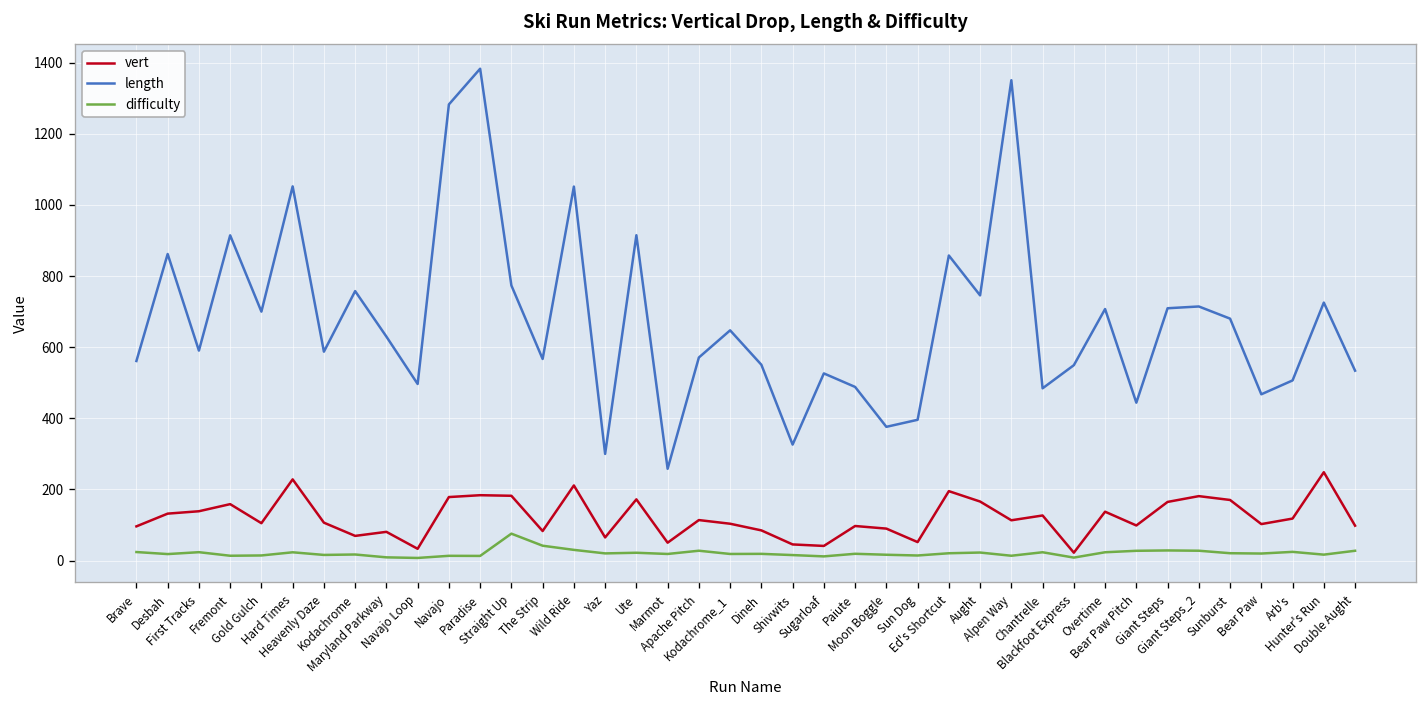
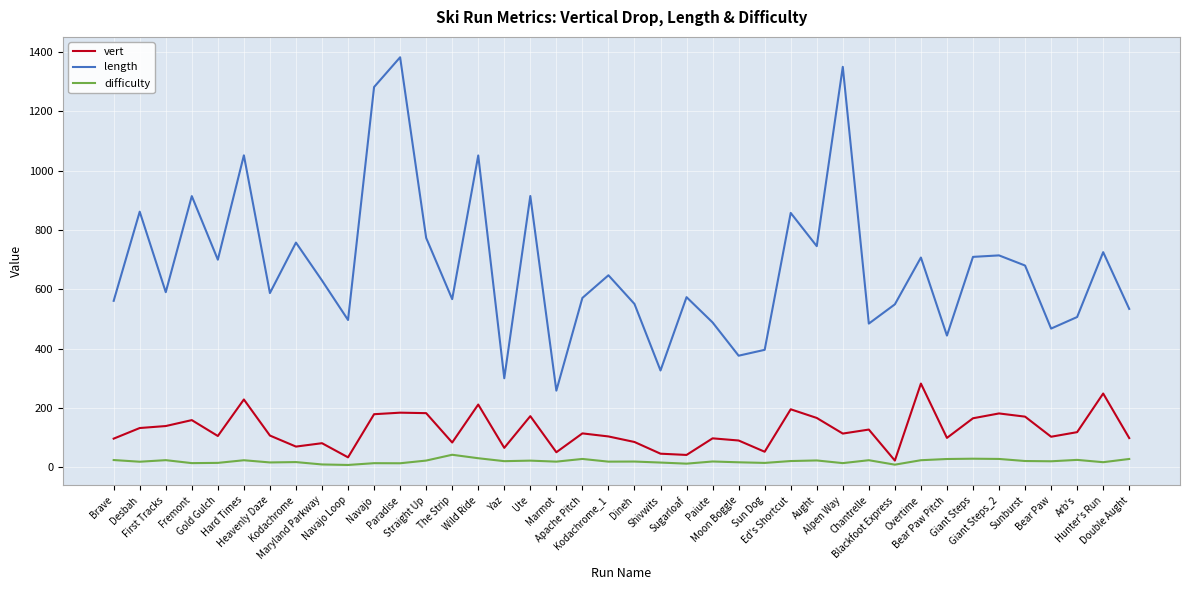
  {
    "vert": {
      "Brave": 100,
      "Desbah": 130,
      "First Tracks": 140,
      "Fremont": 160,
      "Gold Gulch": 110,
      "Hard Times": 230,
      "Heavenly Daze": 110,
      "Kodachrome": 70,
      "Maryland Parkway": 80,
      "Navajo Loop": 30,
      "Navajo": 180,
      "Paradise": 180,
      "Straight Up": 180,
      "The Strip": 80,
      "Wild Ride": 210,
      "Yaz": 70,
      "Ute": 170,
      "Marmot": 50,
      "Apache Pitch": 110,
      "Kodachrome_1": 100,
      "Dineh": 90,
      "Shivwits": 50,
      "Sugarloaf": 40,
      "Paiute": 100,
      "Moon Boggle": 90,
      "Sun Dog": 50,
      "Ed's Shortcut": 200,
      "Aught": 170,
      "Alpen Way": 110,
      "Chantrelle": 130,
      "Blackfoot Express": 20,
-     "Overtime": 140,
+     "Overtime": 280,
      "Bear Paw Pitch": 100,
      "Giant Steps": 170,
      "Giant Steps_2": 180,
      "Sunburst": 170,
      "Bear Paw": 100,
      "Arb's": 120,
      "Hunter's Run": 250,
      "Double Aught": 100
    },
    "length": {
      "Brave": 560,
      "Desbah": 860,
      "First Tracks": 590,
      "Fremont": 910,
      "Gold Gulch": 700,
      "Hard Times": 1050,
      "Heavenly Daze": 590,
      "Kodachrome": 760,
      "Maryland Parkway": 630,
      "Navajo Loop": 500,
      "Navajo": 1280,
      "Paradise": 1380,
      "Straight Up": 770,
      "The Strip": 570,
      "Wild Ride": 1050,
      "Yaz": 300,
      "Ute": 910,
      "Marmot": 260,
      "Apache Pitch": 570,
      "Kodachrome_1": 650,
      "Dineh": 550,
      "Shivwits": 330,
-     "Sugarloaf": 530,
+     "Sugarloaf": 570,
      "Paiute": 490,
      "Moon Boggle": 380,
      "Sun Dog": 400,
      "Ed's Shortcut": 860,
      "Aught": 750,
      "Alpen Way": 1350,
      "Chantrelle": 480,
      "Blackfoot Express": 550,
      "Overtime": 710,
      "Bear Paw Pitch": 440,
      "Giant Steps": 710,
      "Giant Steps_2": 710,
      "Sunburst": 680,
      "Bear Paw": 470,
      "Arb's": 510,
      "Hunter's Run": 730,
      "Double Aught": 530
    },
    "difficulty": {
      "Brave": 20,
      "Desbah": 20,
      "First Tracks": 20,
      "Fremont": 10,
      "Gold Gulch": 10,
      "Hard Times": 20,
      "Heavenly Daze": 20,
      "Kodachrome": 20,
      "Maryland Parkway": 10,
      "Navajo Loop": 10,
      "Navajo": 10,
      "Paradise": 10,
-     "Straight Up": 80,
+     "Straight Up": 20,
      "The Strip": 40,
      "Wild Ride": 30,
      "Yaz": 20,
      "Ute": 20,
      "Marmot": 20,
      "Apache Pitch": 30,
      "Kodachrome_1": 20,
      "Dineh": 20,
      "Shivwits": 20,
      "Sugarloaf": 10,
      "Paiute": 20,
      "Moon Boggle": 20,
      "Sun Dog": 10,
      "Ed's Shortcut": 20,
      "Aught": 20,
      "Alpen Way": 10,
      "Chantrelle": 20,
      "Blackfoot Express": 10,
      "Overtime": 20,
      "Bear Paw Pitch": 30,
      "Giant Steps": 30,
      "Giant Steps_2": 30,
      "Sunburst": 20,
      "Bear Paw": 20,
      "Arb's": 20,
      "Hunter's Run": 20,
      "Double Aught": 30
    }
  }
